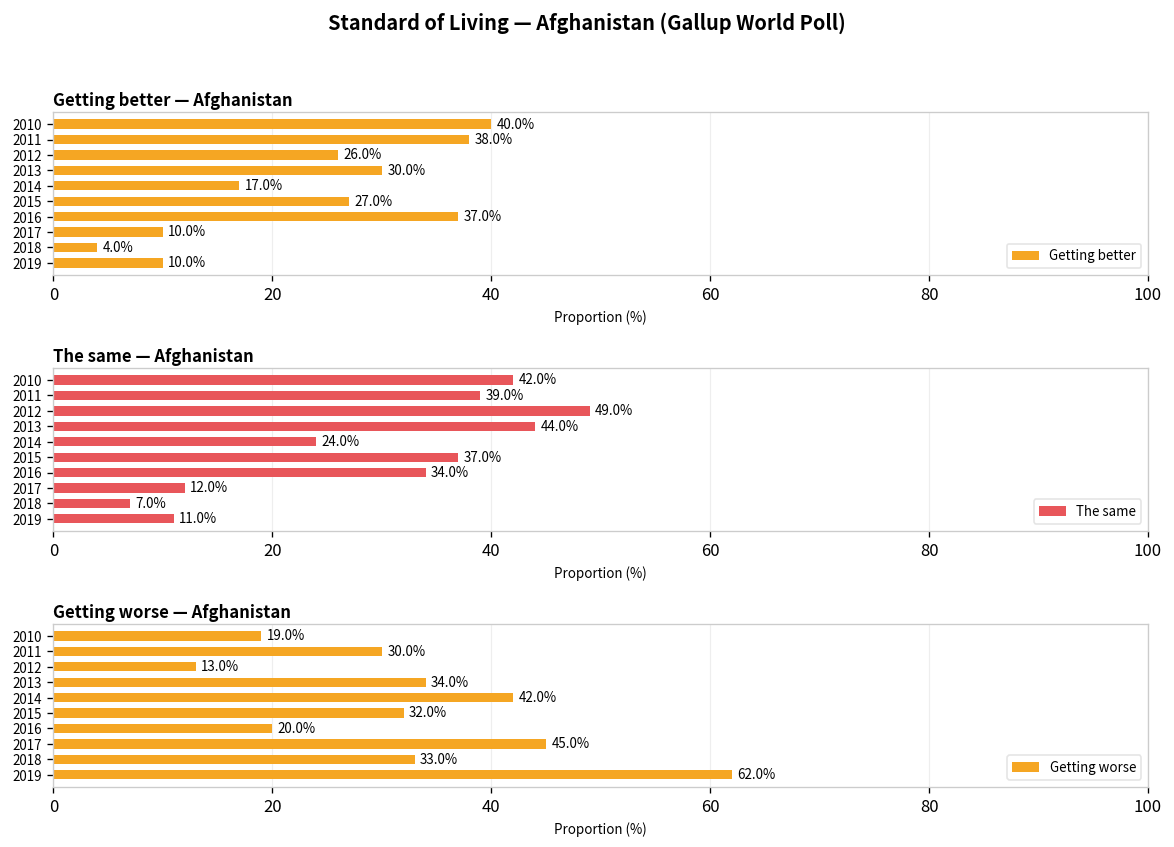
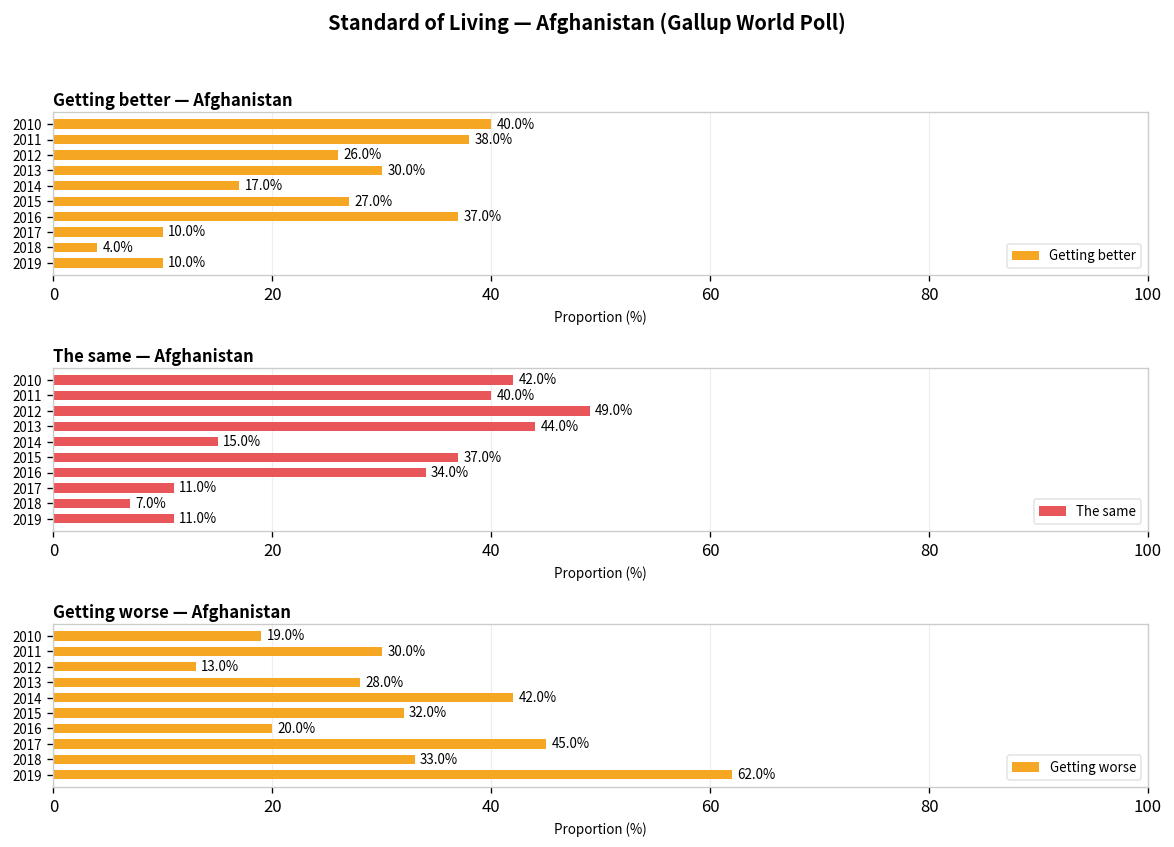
  {
    "Getting better — Afghanistan": {
      "2010": "40.0%",
      "2011": "38.0%",
      "2012": "26.0%",
      "2013": "30.0%",
      "2014": "17.0%",
      "2015": "27.0%",
      "2016": "37.0%",
      "2017": "10.0%",
      "2018": "4.0%",
      "2019": "10.0%"
    },
    "The same — Afghanistan": {
      "2010": "42.0%",
-     "2011": "39.0%",
+     "2011": "40.0%",
      "2012": "49.0%",
      "2013": "44.0%",
-     "2014": "24.0%",
+     "2014": "15.0%",
      "2015": "37.0%",
      "2016": "34.0%",
-     "2017": "12.0%",
+     "2017": "11.0%",
      "2018": "7.0%",
      "2019": "11.0%"
    },
    "Getting worse — Afghanistan": {
      "2010": "19.0%",
      "2011": "30.0%",
      "2012": "13.0%",
-     "2013": "34.0%",
+     "2013": "28.0%",
      "2014": "42.0%",
      "2015": "32.0%",
      "2016": "20.0%",
      "2017": "45.0%",
      "2018": "33.0%",
      "2019": "62.0%"
    }
  }
